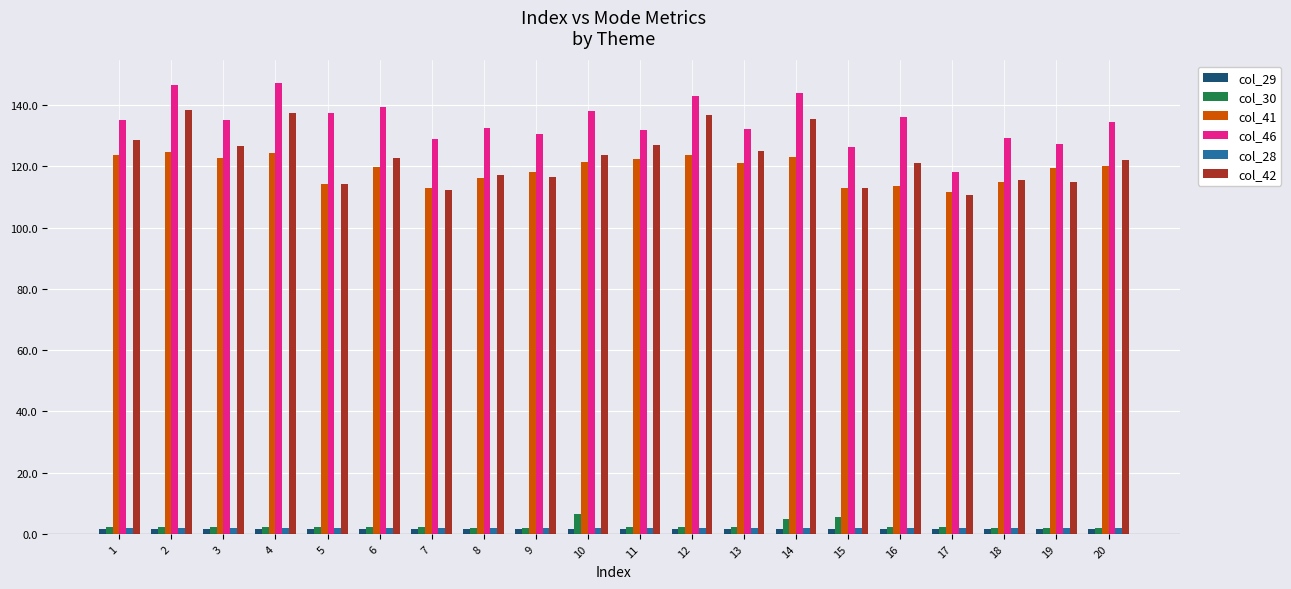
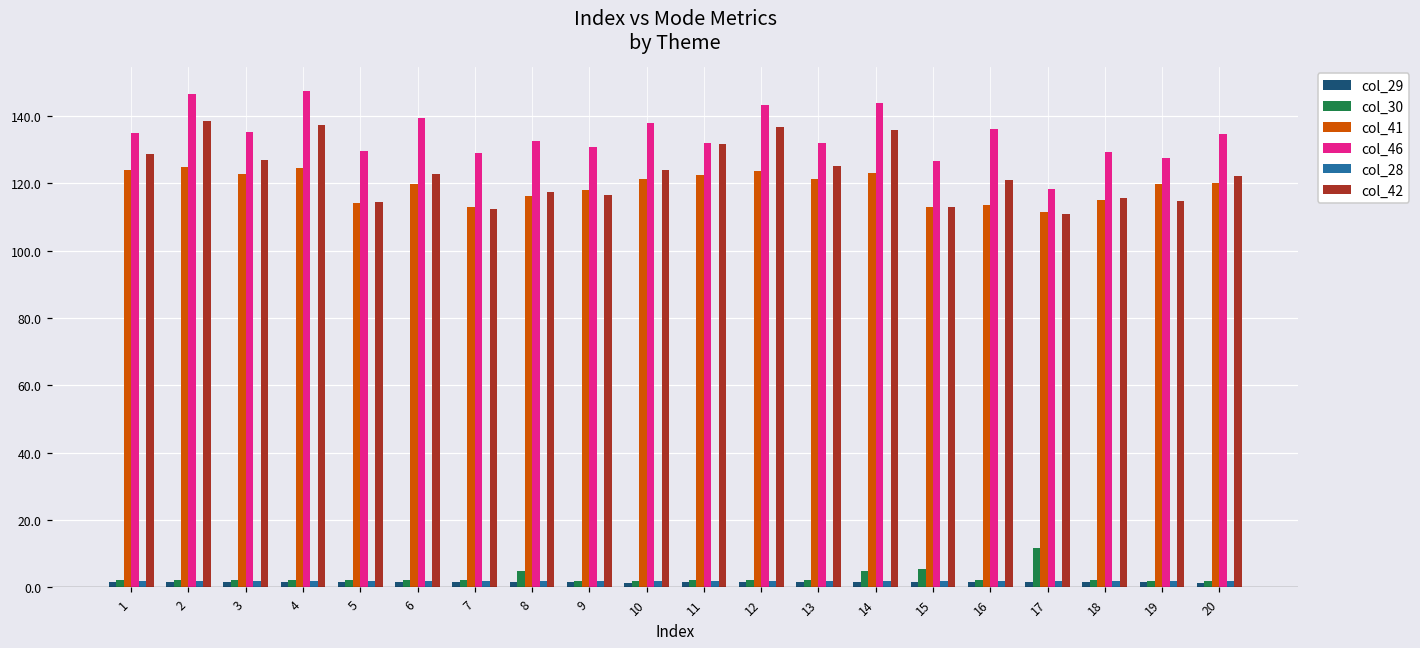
  {
    "col_30": {
      "1": 2,
      "2": 2,
      "3": 2,
      "4": 2,
      "5": 2,
      "6": 2,
      "7": 2,
-     "8": 2,
+     "8": 5,
      "9": 2,
-     "10": 7,
+     "10": 2,
      "11": 2,
      "12": 2,
      "13": 2,
      "14": 5,
      "15": 6,
      "16": 2,
-     "17": 2,
+     "17": 12,
      "18": 2,
      "19": 2,
      "20": 2
    },
    "col_41": {
      "1": 124,
      "2": 125,
      "3": 123,
      "4": 124,
      "5": 114,
      "6": 120,
      "7": 113,
      "8": 116,
      "9": 118,
      "10": 121,
      "11": 122,
      "12": 124,
      "13": 121,
      "14": 123,
      "15": 113,
      "16": 114,
      "17": 111,
      "18": 115,
      "19": 120,
      "20": 120
    },
    "col_46": {
      "1": 135,
      "2": 147,
      "3": 135,
      "4": 147,
-     "5": 137,
+     "5": 129,
      "6": 139,
      "7": 129,
      "8": 132,
      "9": 131,
      "10": 138,
      "11": 132,
      "12": 143,
      "13": 132,
      "14": 144,
      "15": 126,
      "16": 136,
      "17": 118,
      "18": 129,
      "19": 127,
      "20": 134
    },
    "col_42": {
      "1": 129,
      "2": 138,
      "3": 127,
      "4": 137,
      "5": 114,
      "6": 123,
      "7": 112,
      "8": 117,
      "9": 116,
      "10": 124,
-     "11": 127,
+     "11": 132,
      "12": 137,
      "13": 125,
      "14": 136,
      "15": 113,
      "16": 121,
      "17": 111,
      "18": 116,
      "19": 115,
      "20": 122
    }
  }
